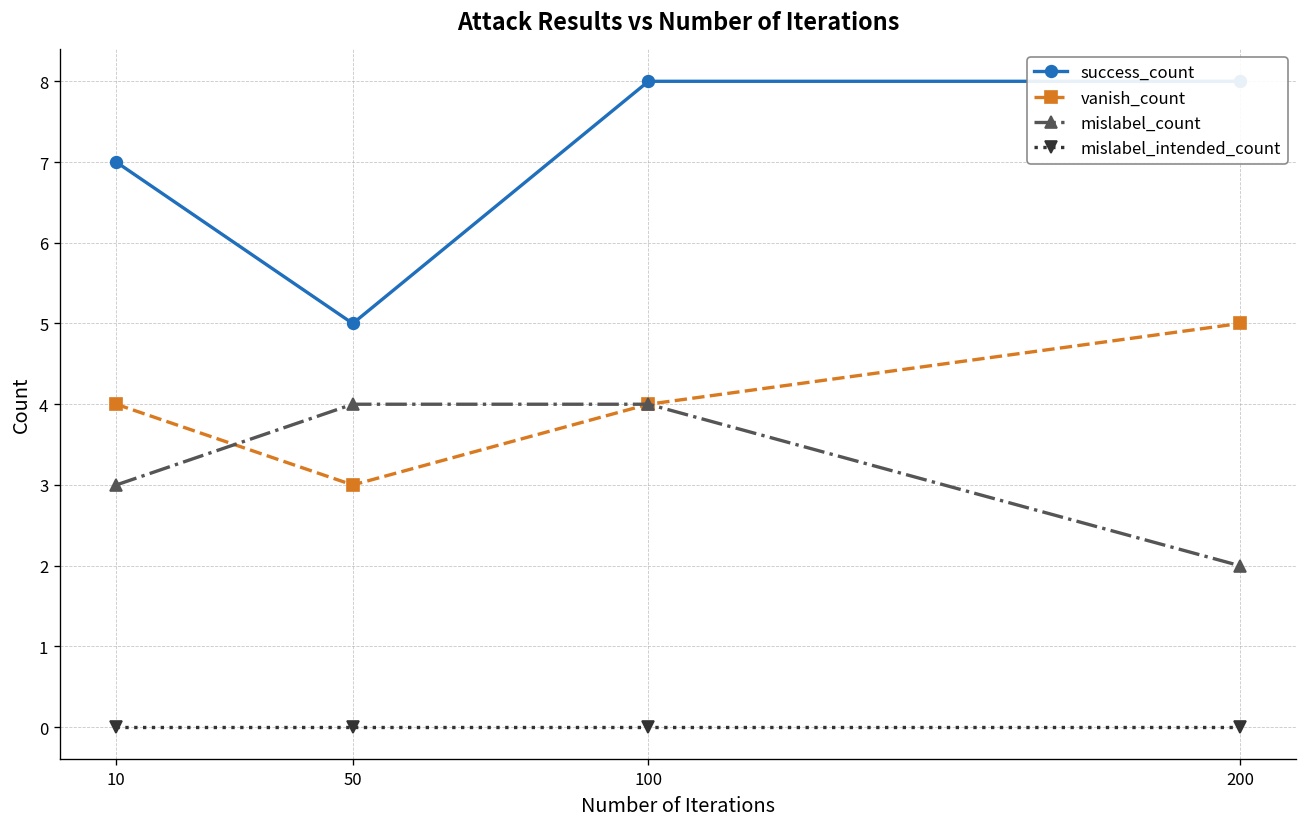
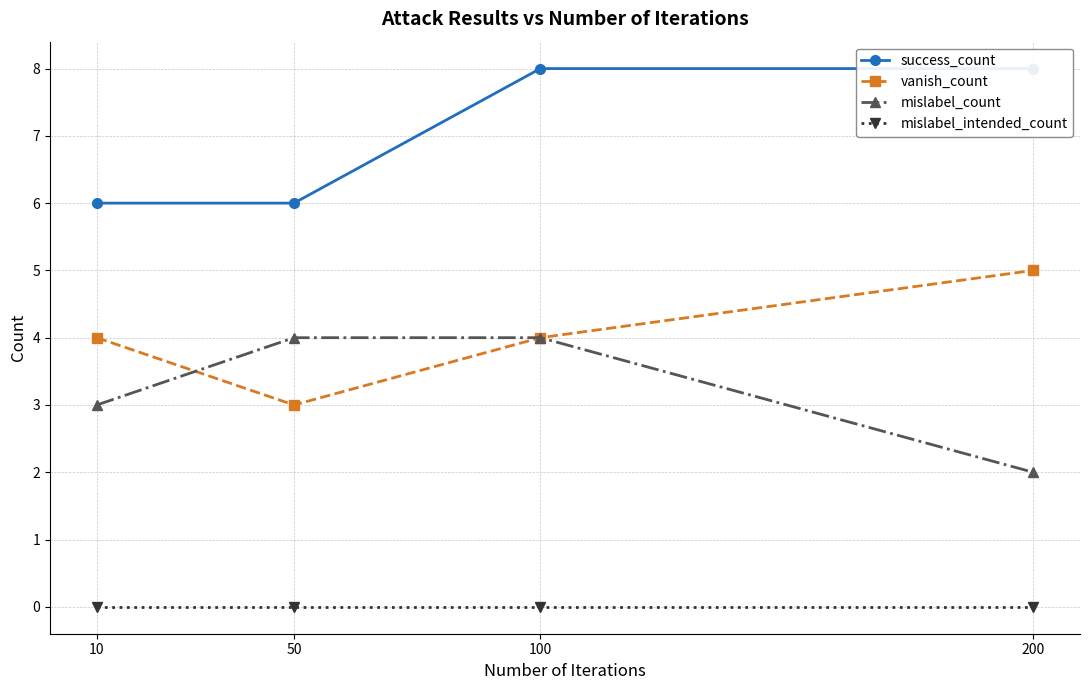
  {
    "success_count": {
-     "10": 7,
-     "50": 5,
+     "10": 6,
+     "50": 6,
      "100": 8
    },
    "vanish_count": {
      "10": 4,
      "50": 3,
      "200": 5
    }
  }
